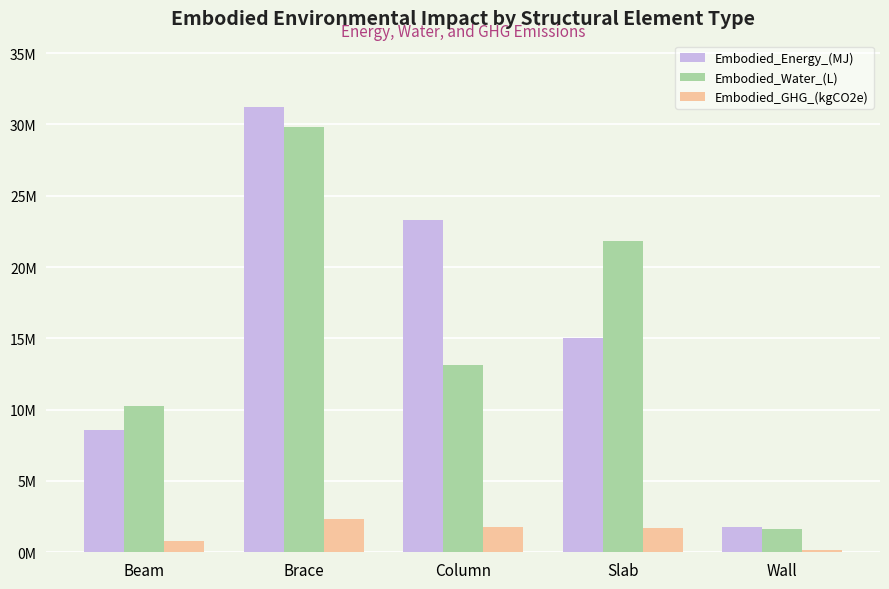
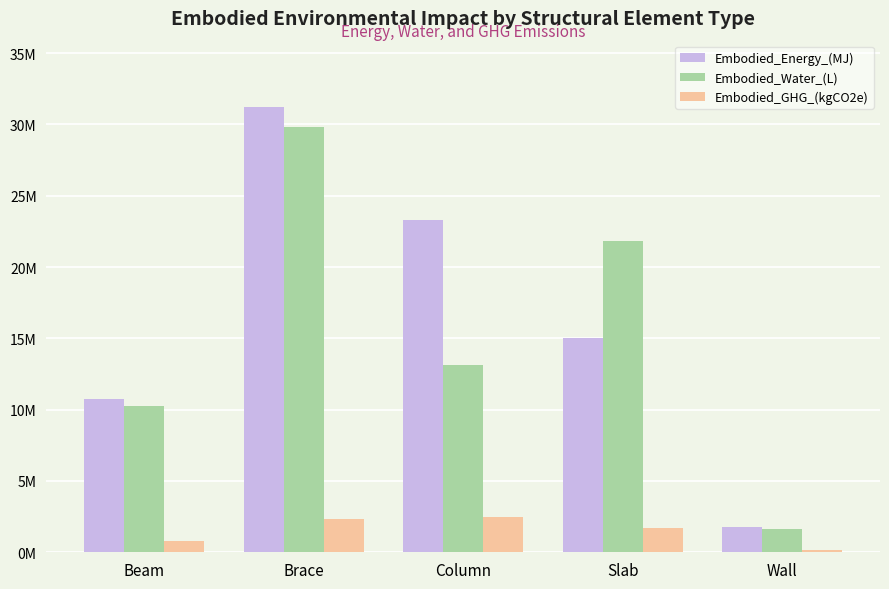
  {
    "Embodied_Energy_(MJ)": {
-     "Beam": 8600000,
+     "Beam": 10800000,
      "Brace": 31200000,
      "Column": 23300000,
      "Slab": 15000000,
      "Wall": 1800000
    },
    "Embodied_Water_(L)": {
      "Beam": 10300000,
      "Brace": 29800000,
      "Column": 13100000,
      "Slab": 21900000,
      "Wall": 1600000
    },
    "Embodied_GHG_(kgCO2e)": {
      "Beam": 800000,
      "Brace": 2300000,
-     "Column": 1700000,
+     "Column": 2500000,
      "Slab": 1700000
    }
  }
